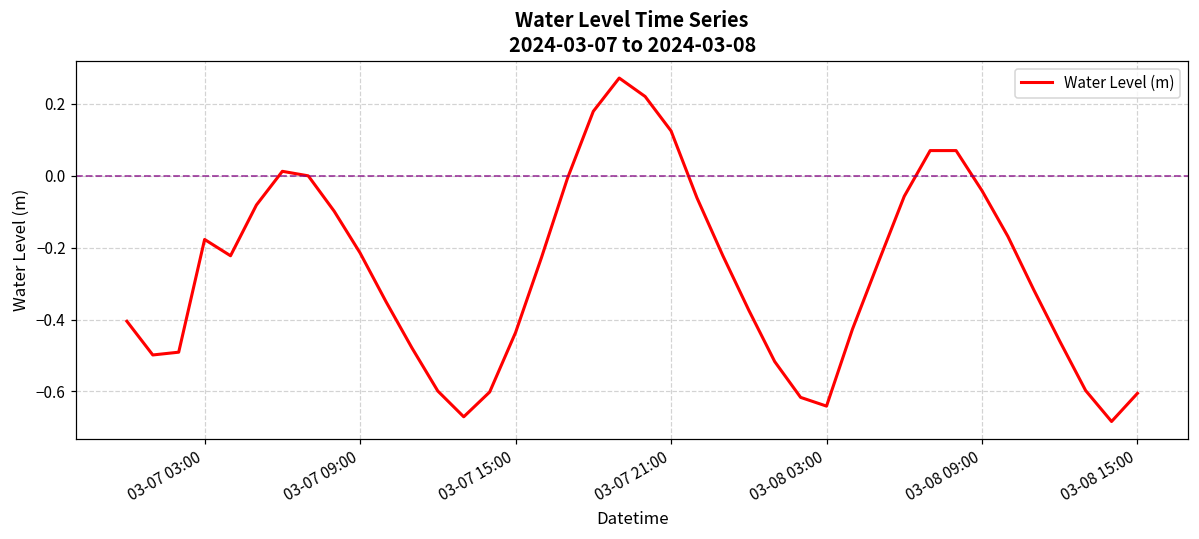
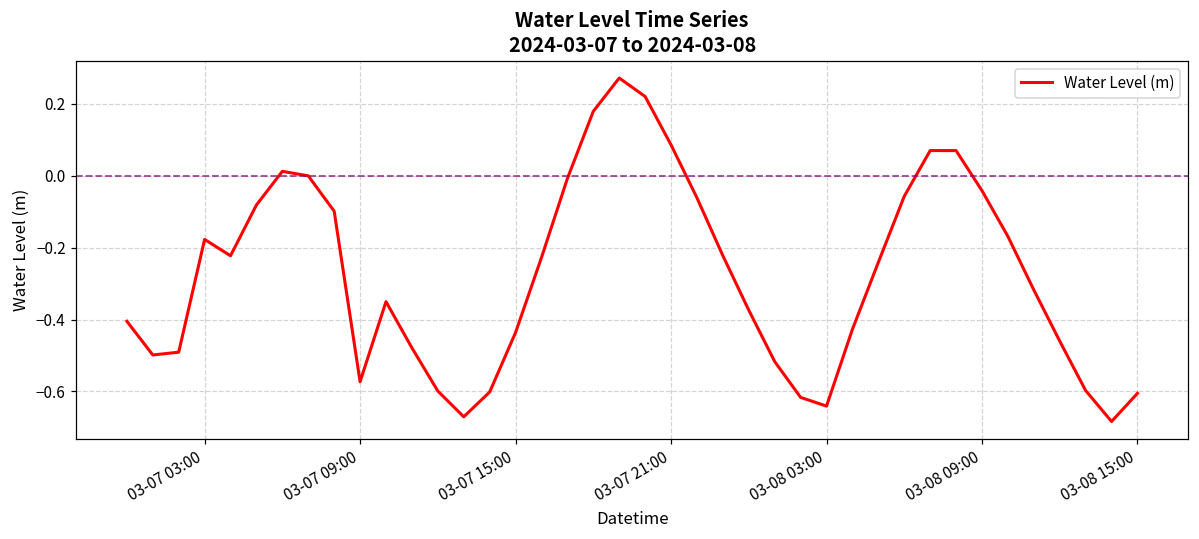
  {
    "03-07 03:00": -0.18,
-   "03-07 09:00": -0.21,
+   "03-07 09:00": -0.57,
    "03-07 15:00": -0.44,
-   "03-07 21:00": 0.12,
+   "03-07 21:00": 0.09,
    "03-08 03:00": -0.64,
    "03-08 09:00": -0.04,
    "03-08 15:00": -0.61
  }
